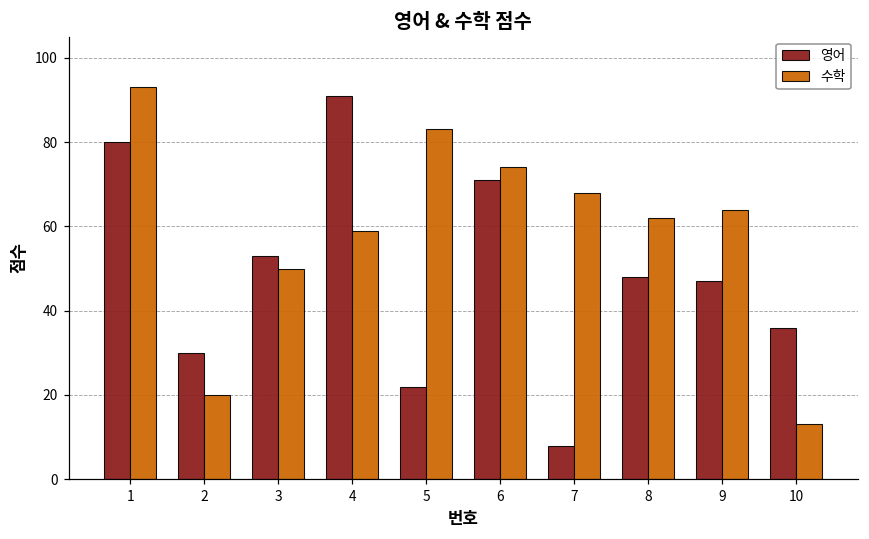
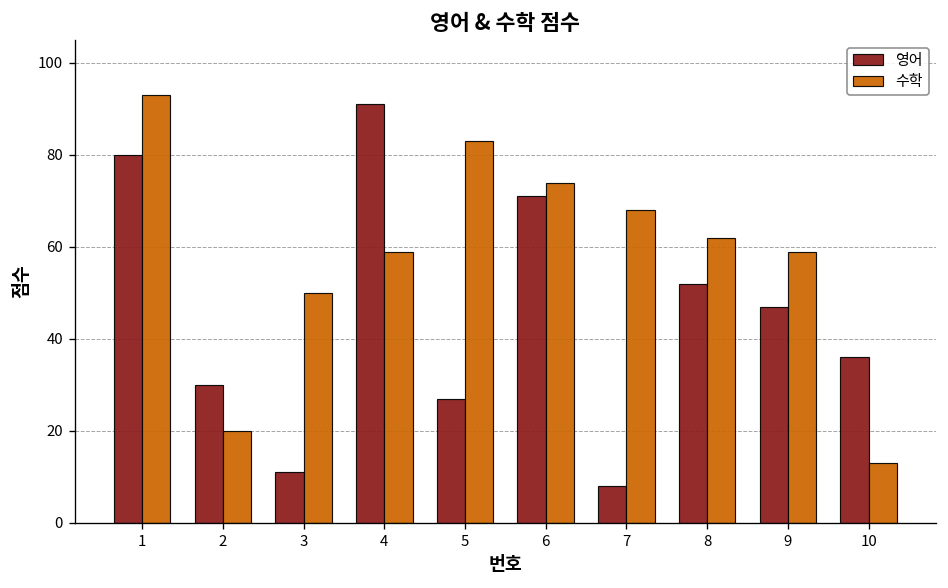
  {
    "영어": {
      "1": 80,
      "2": 30,
-     "3": 53,
+     "3": 11,
      "4": 91,
-     "5": 22,
+     "5": 27,
      "6": 71,
      "7": 8,
-     "8": 48,
+     "8": 52,
      "9": 47,
      "10": 36
    },
    "수학": {
      "1": 93,
      "2": 20,
      "3": 50,
      "4": 59,
      "5": 83,
      "6": 74,
      "7": 68,
      "8": 62,
-     "9": 64,
+     "9": 59,
      "10": 13
    }
  }
